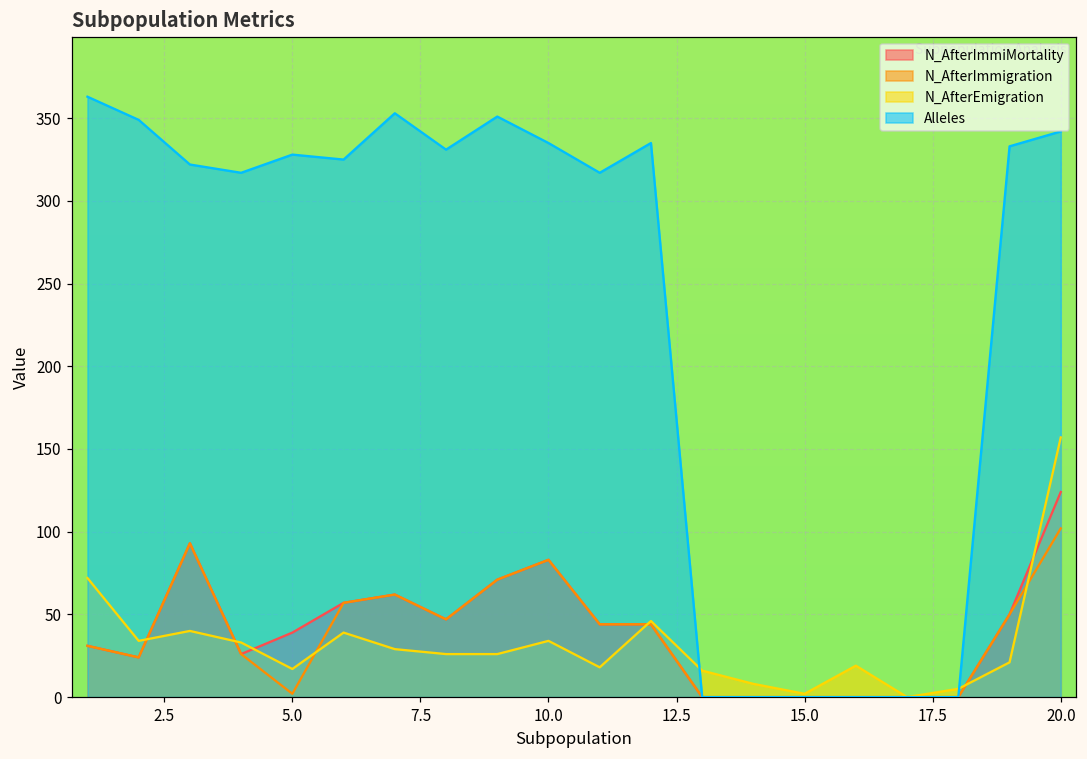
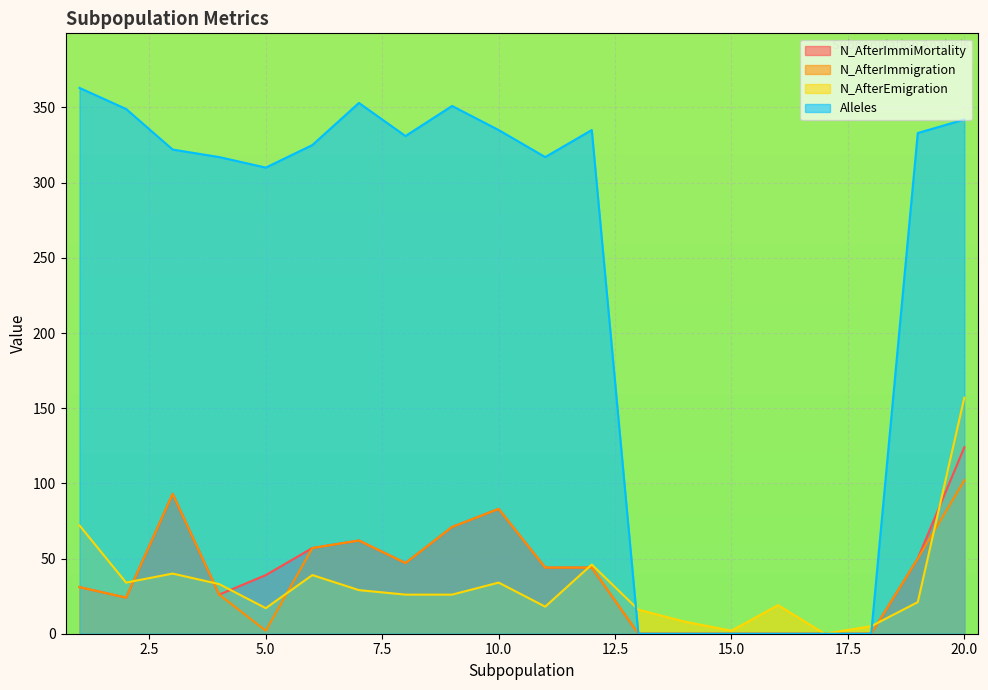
  {
    "N_AfterImmiMortality": {
      "5.0": 39,
      "20.0": 124
    },
    "N_AfterImmigration": {
      "5.0": 2,
      "20.0": 102
    },
    "N_AfterEmigration": {
      "5.0": 17,
      "10.0": 34,
      "15.0": 2,
      "20.0": 157
    },
    "Alleles": {
-     "5.0": 328,
+     "5.0": 310,
      "10.0": 335
    }
  }
